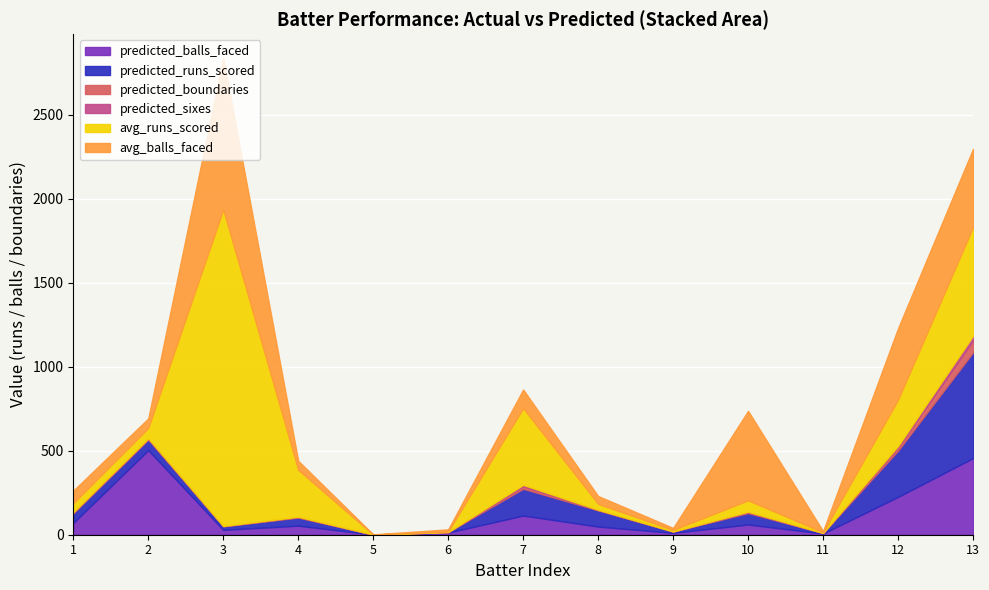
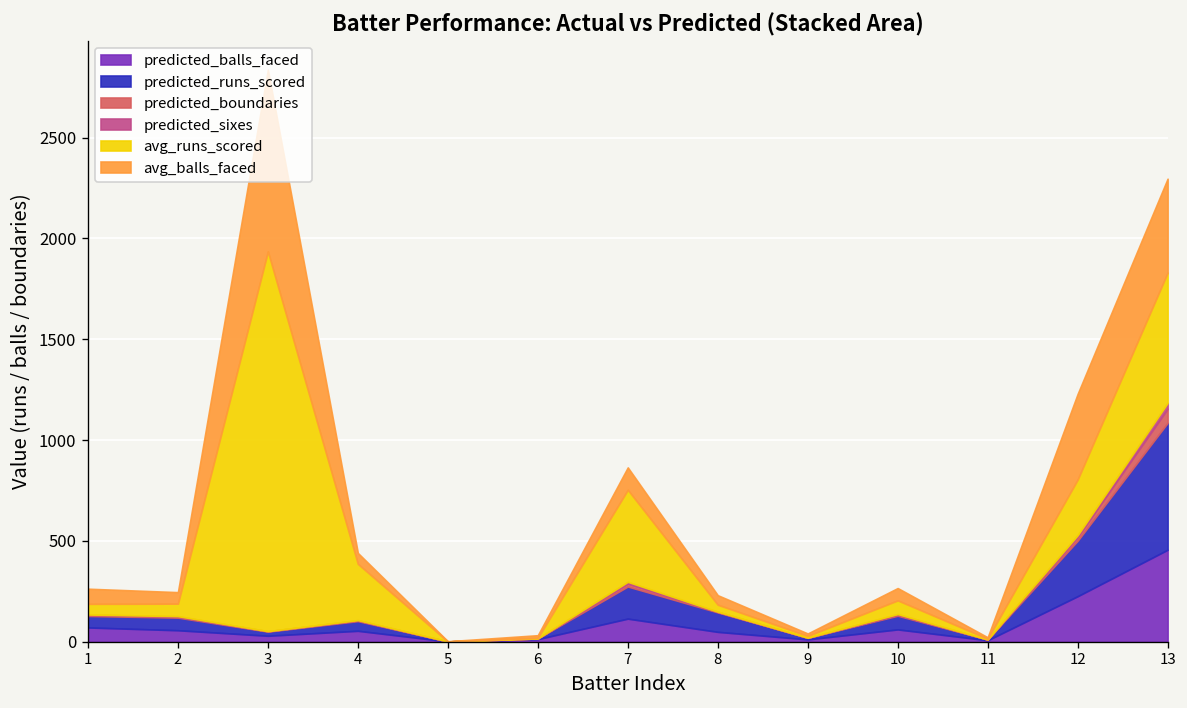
  {
    "predicted_balls_faced": {
      "1": 70,
-     "2": 500,
+     "2": 60,
      "3": 30,
      "4": 50,
      "7": 110,
      "8": 50,
      "10": 60,
      "12": 230,
      "13": 460
    },
    "predicted_runs_scored": {
      "12": 280,
      "13": 630
    },
    "avg_runs_scored": {
      "1": 50,
      "2": 60,
      "3": 1880,
      "4": 280,
      "7": 460,
      "8": 40,
      "10": 70,
      "12": 280,
      "13": 650
    },
    "avg_balls_faced": {
      "1": 80,
      "2": 60,
      "4": 50,
      "7": 110,
      "8": 50,
-     "10": 530,
+     "10": 60,
      "12": 420,
      "13": 470
    }
  }
